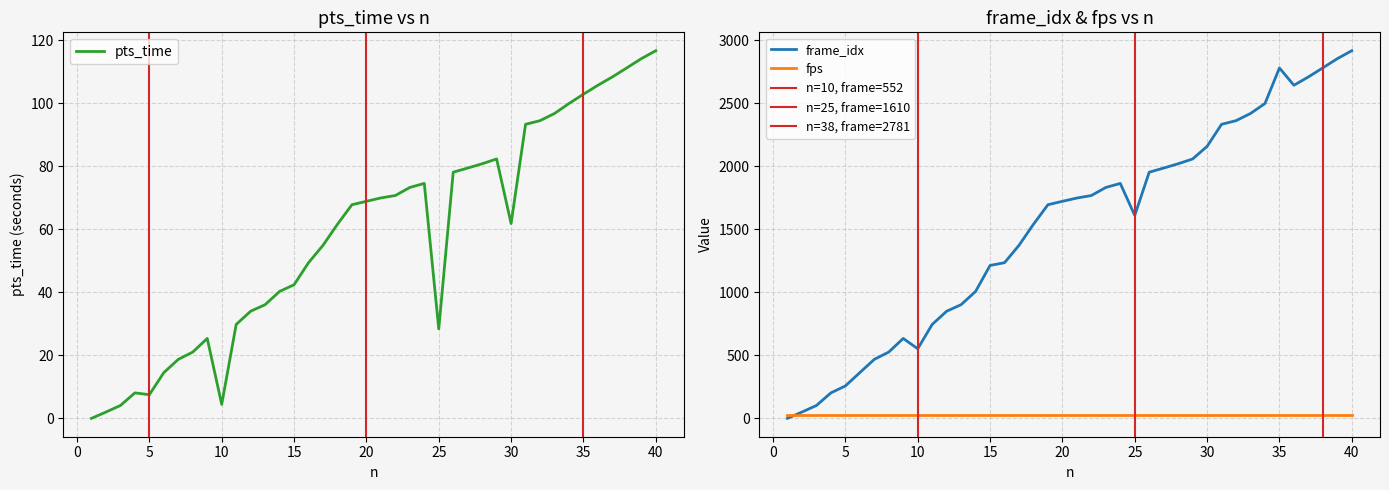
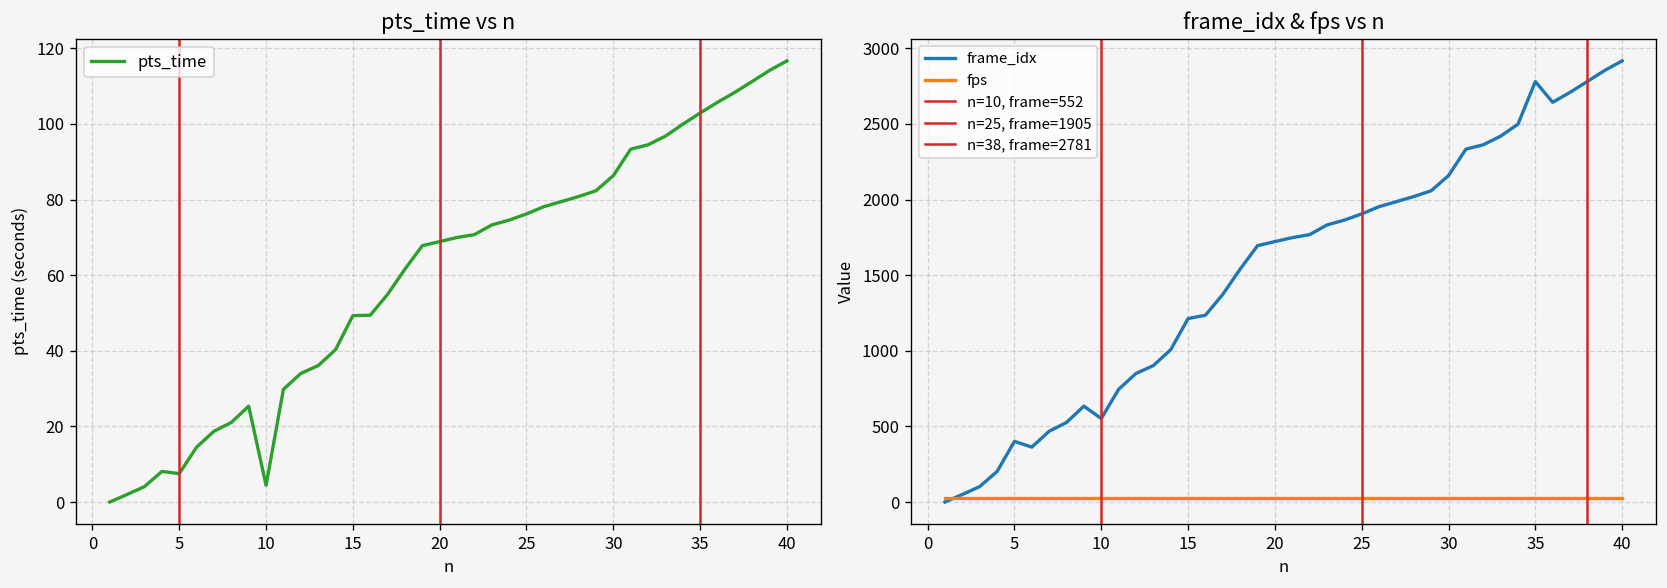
  {
    "pts_time vs n": {
      "5": 8,
      "10": 4,
-     "15": 42,
+     "15": 49,
      "20": 69,
-     "25": 28,
-     "30": 62,
+     "25": 76,
+     "30": 86,
      "35": 103,
      "40": 117
    },
    "frame_idx & fps vs n": {
      "frame_idx": {
-       "5": 260,
+       "5": 400,
        "10": 550,
        "15": 1210,
        "20": 1720,
-       "25": 1610,
+       "25": 1910,
        "30": 2160,
        "35": 2780,
        "40": 2920
      },
      "fps": {
        "5": 30,
        "10": 30,
        "15": 30,
        "20": 30,
        "25": 30,
        "30": 30,
        "35": 30,
        "40": 30
      }
    }
  }
